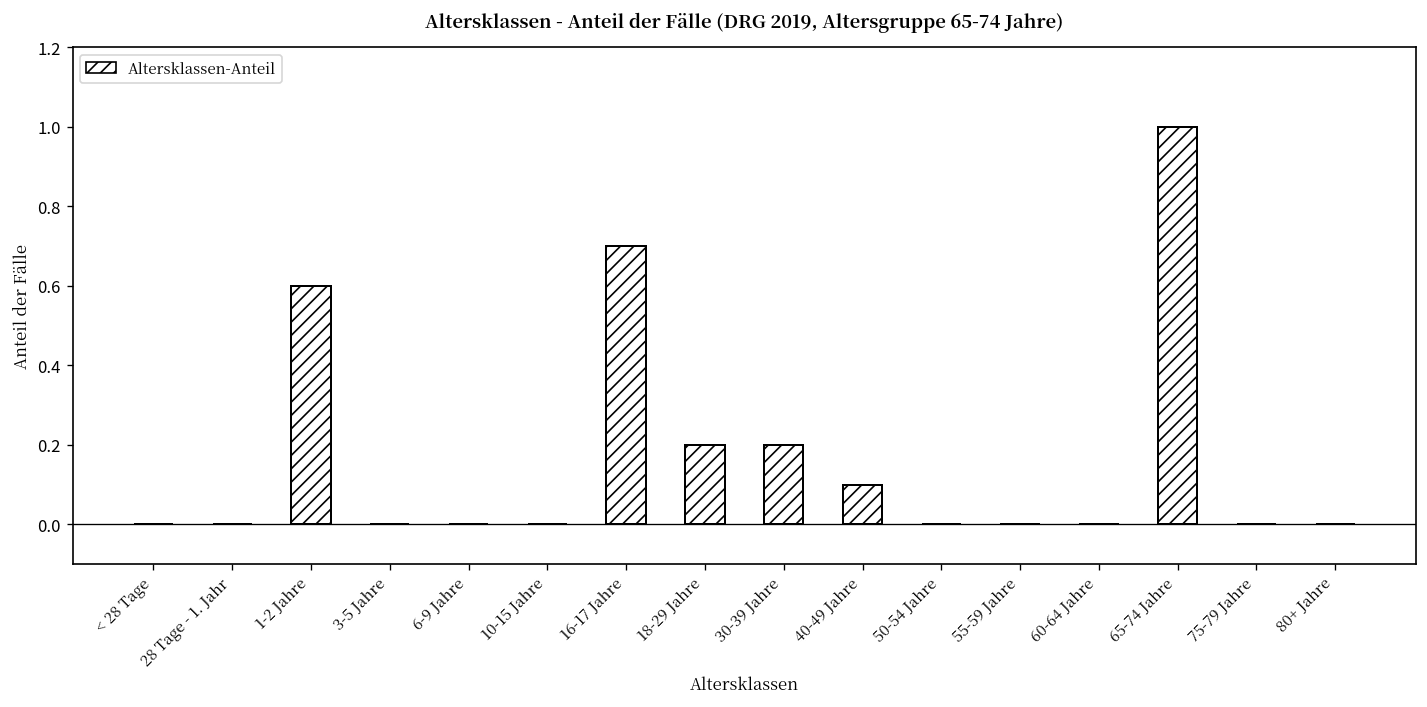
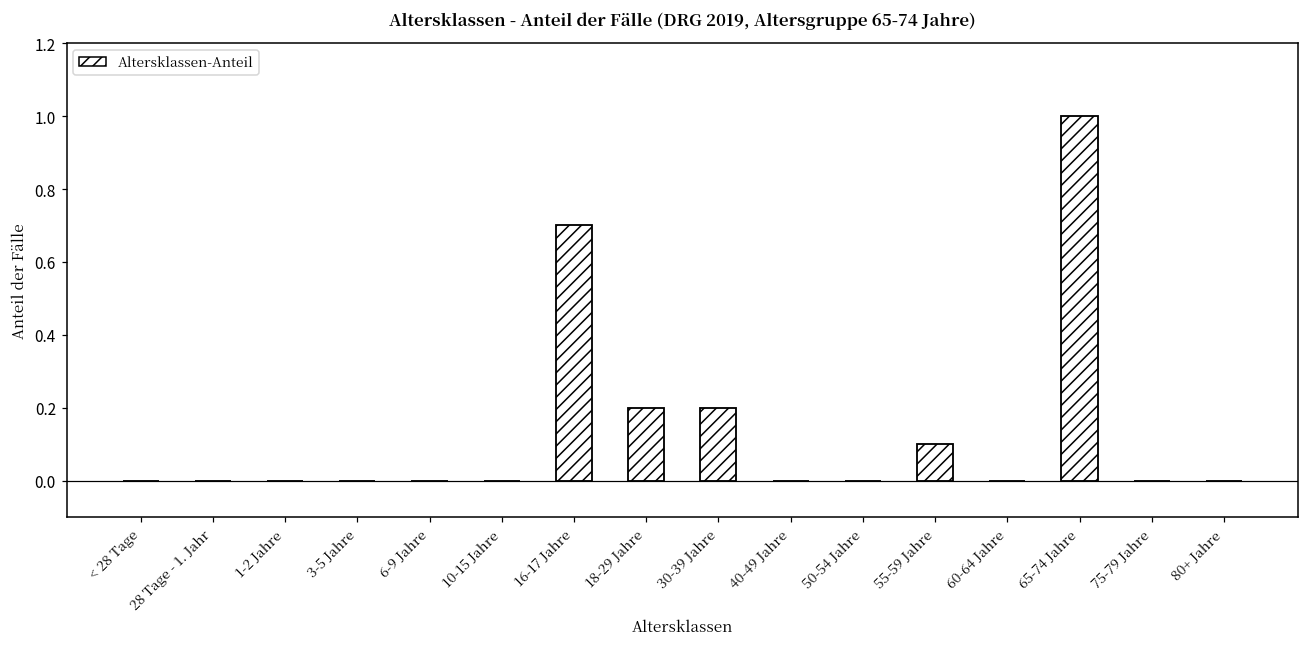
  {
    "< 28 Tage": 0.0,
    "28 Tage - 1. Jahr": 0.0,
-   "1-2 Jahre": 0.6,
+   "1-2 Jahre": 0.0,
    "3-5 Jahre": 0.0,
    "6-9 Jahre": 0.0,
    "10-15 Jahre": 0.0,
    "16-17 Jahre": 0.7,
    "18-29 Jahre": 0.2,
    "30-39 Jahre": 0.2,
-   "40-49 Jahre": 0.1,
+   "40-49 Jahre": 0.0,
    "50-54 Jahre": 0.0,
-   "55-59 Jahre": 0.0,
+   "55-59 Jahre": 0.1,
    "60-64 Jahre": 0.0,
    "65-74 Jahre": 1.0,
    "75-79 Jahre": 0.0,
    "80+ Jahre": 0.0
  }
